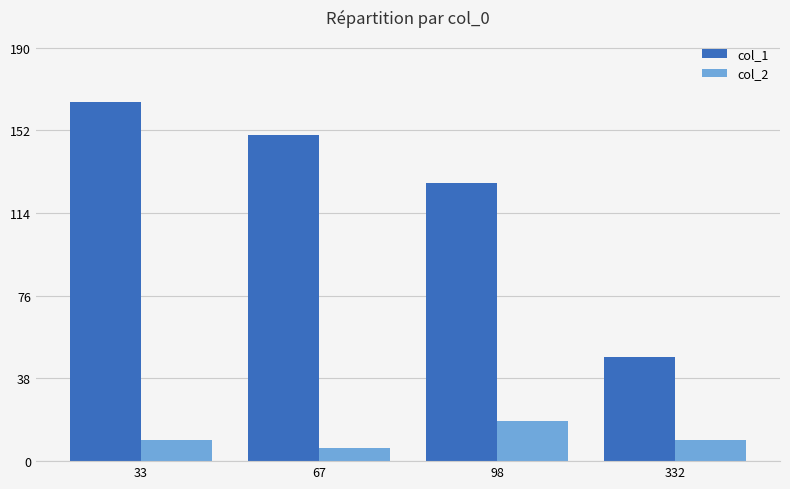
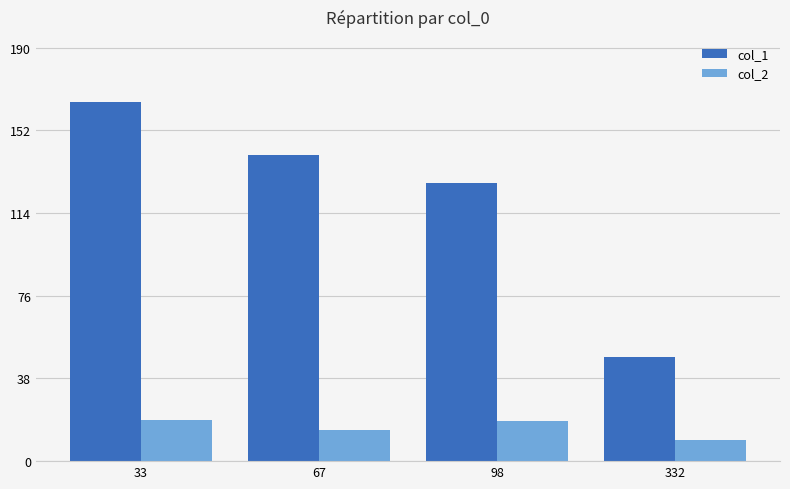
  {
    "col_1": {
      "33": 166,
-     "67": 151,
+     "67": 141,
      "98": 128,
      "332": 48
    },
    "col_2": {
-     "33": 10,
-     "67": 6,
+     "33": 19,
+     "67": 14,
      "98": 18,
      "332": 10
    }
  }
